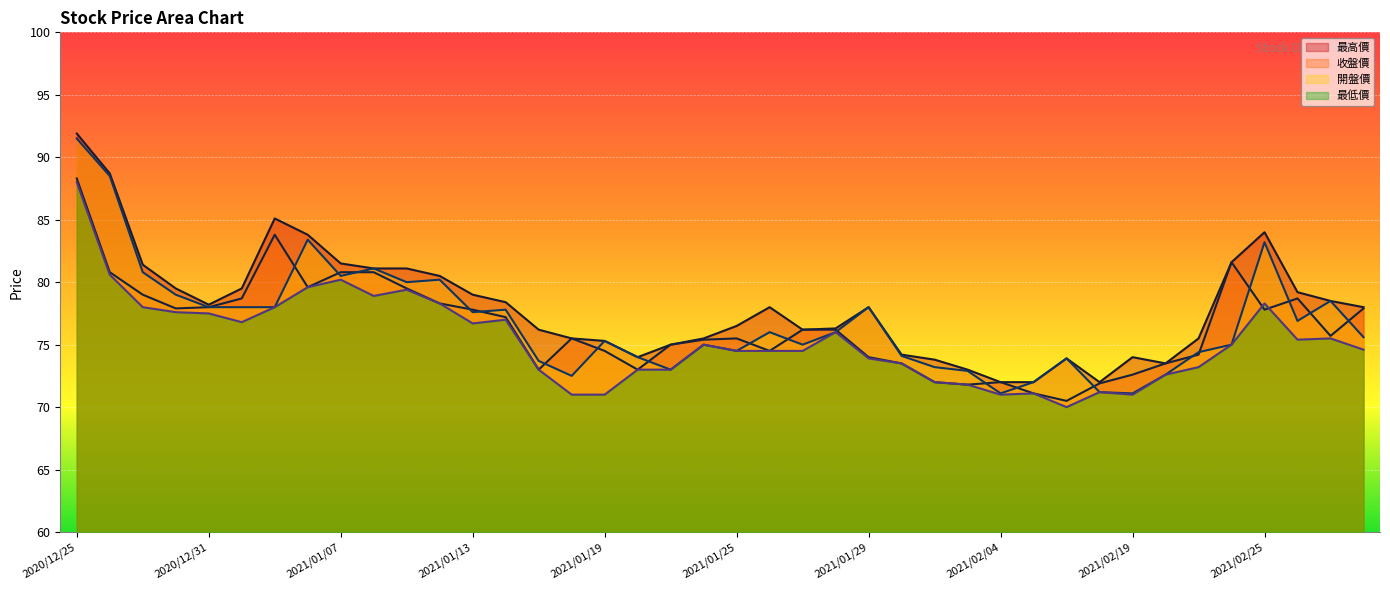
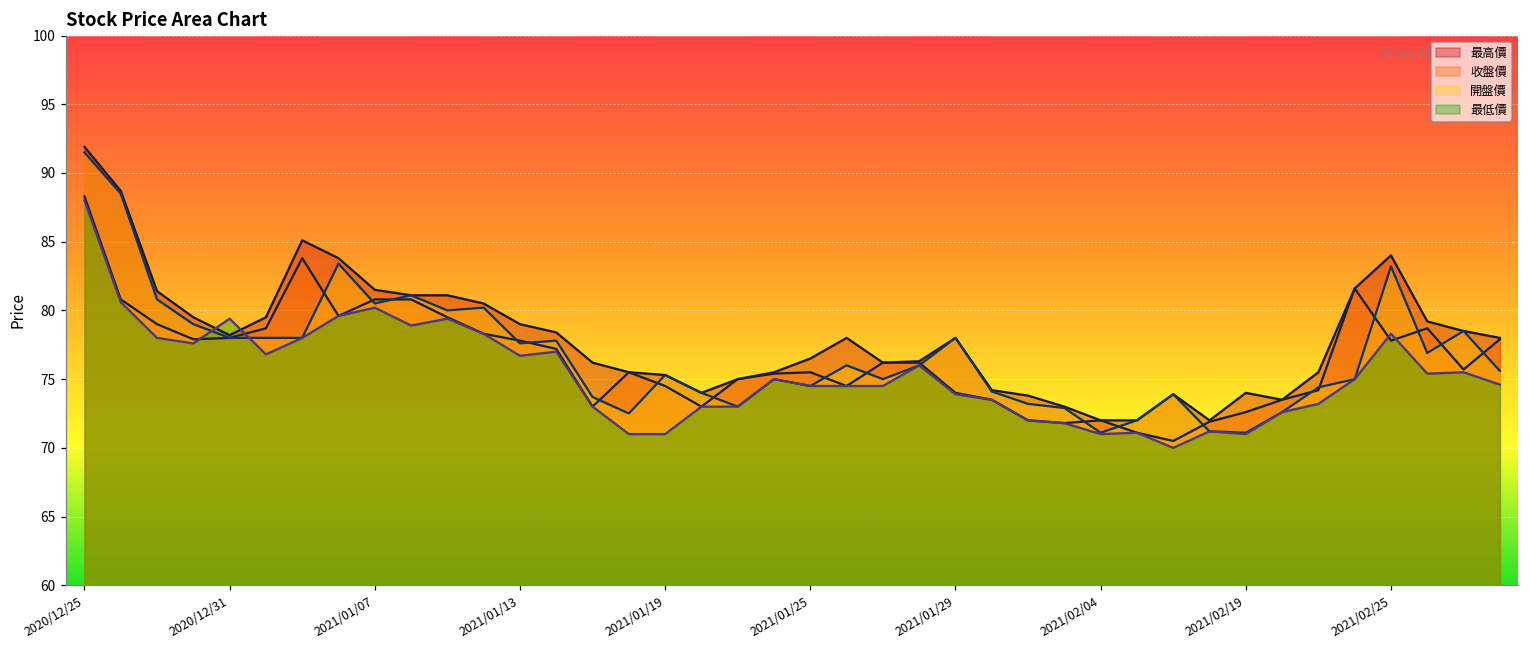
  {
    "最低價": {
      "2020/12/25": 88.0,
-     "2020/12/31": 77.5,
+     "2020/12/31": 79.4,
      "2021/01/07": 80.2,
      "2021/01/13": 76.7,
      "2021/01/19": 71.0,
      "2021/02/25": 78.3
    }
  }
